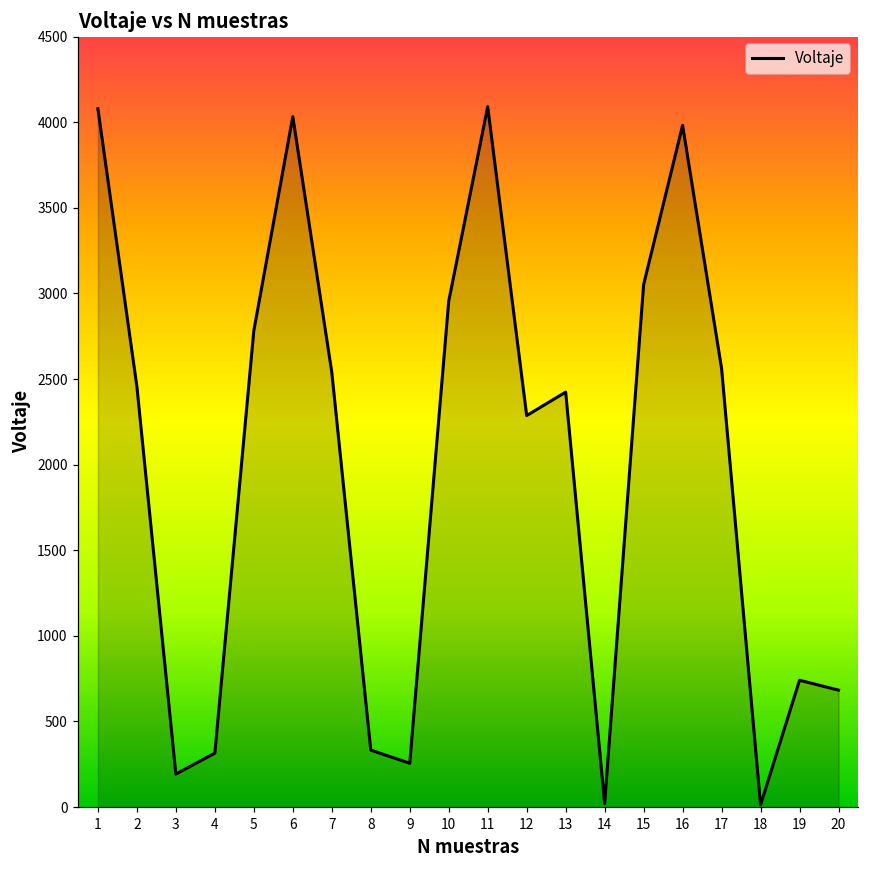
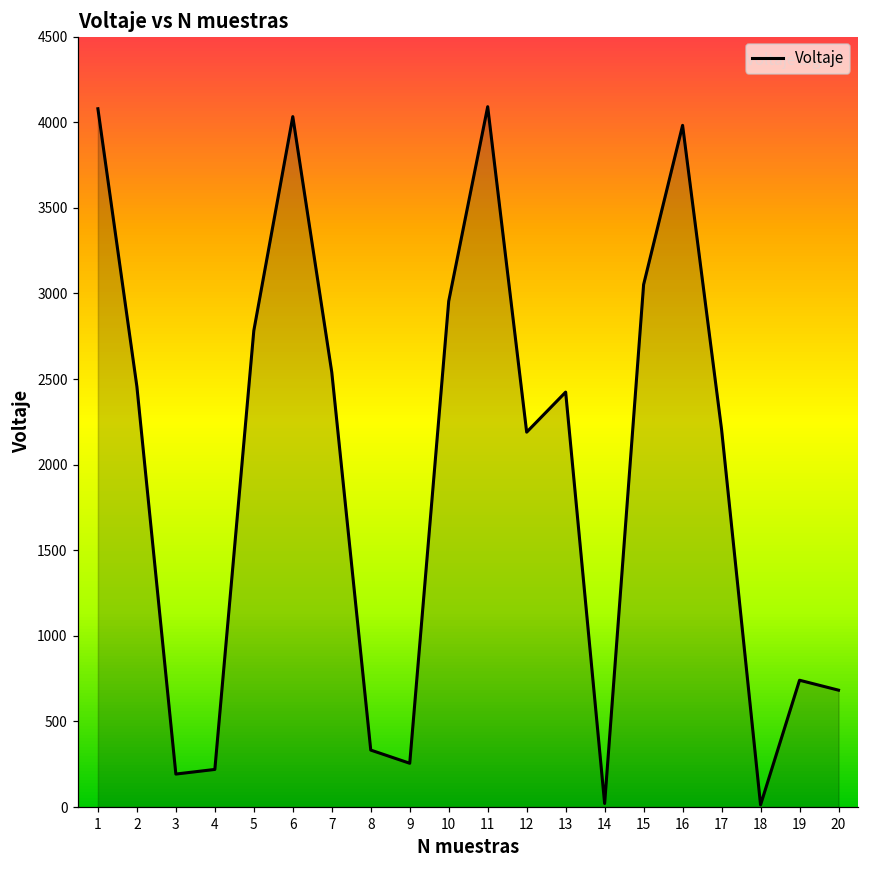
  {
    "1": 4080,
    "2": 2460,
    "3": 190,
-   "4": 320,
+   "4": 220,
    "5": 2780,
    "6": 4030,
    "7": 2540,
    "8": 330,
    "9": 260,
    "10": 2960,
    "11": 4090,
-   "12": 2290,
+   "12": 2190,
    "13": 2420,
    "14": 20,
    "15": 3050,
    "16": 3980,
-   "17": 2560,
+   "17": 2210,
    "18": 10,
    "19": 740,
    "20": 680
  }
